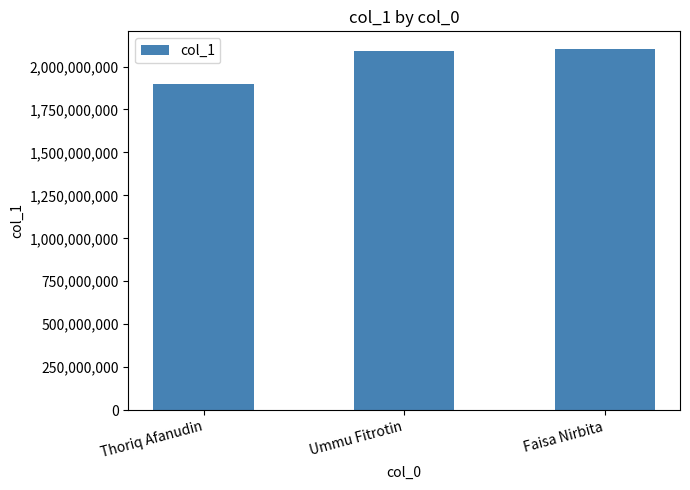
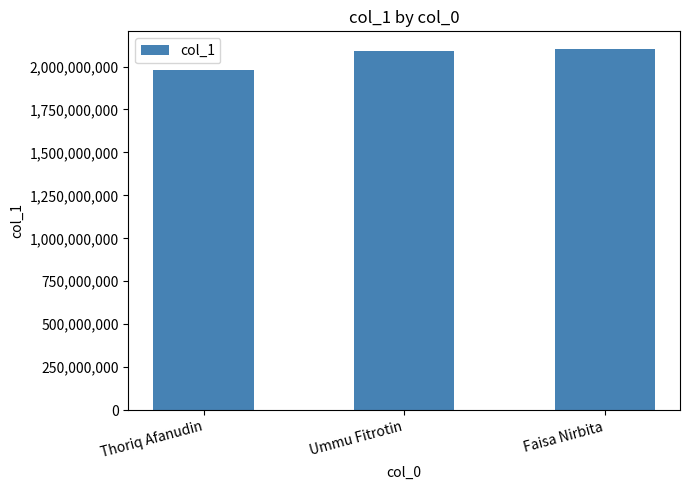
  {
-   "Thoriq Afanudin": "1,900,000,000",
+   "Thoriq Afanudin": "1,980,000,000",
    "Ummu Fitrotin": "2,090,000,000",
    "Faisa Nirbita": "2,100,000,000"
  }
